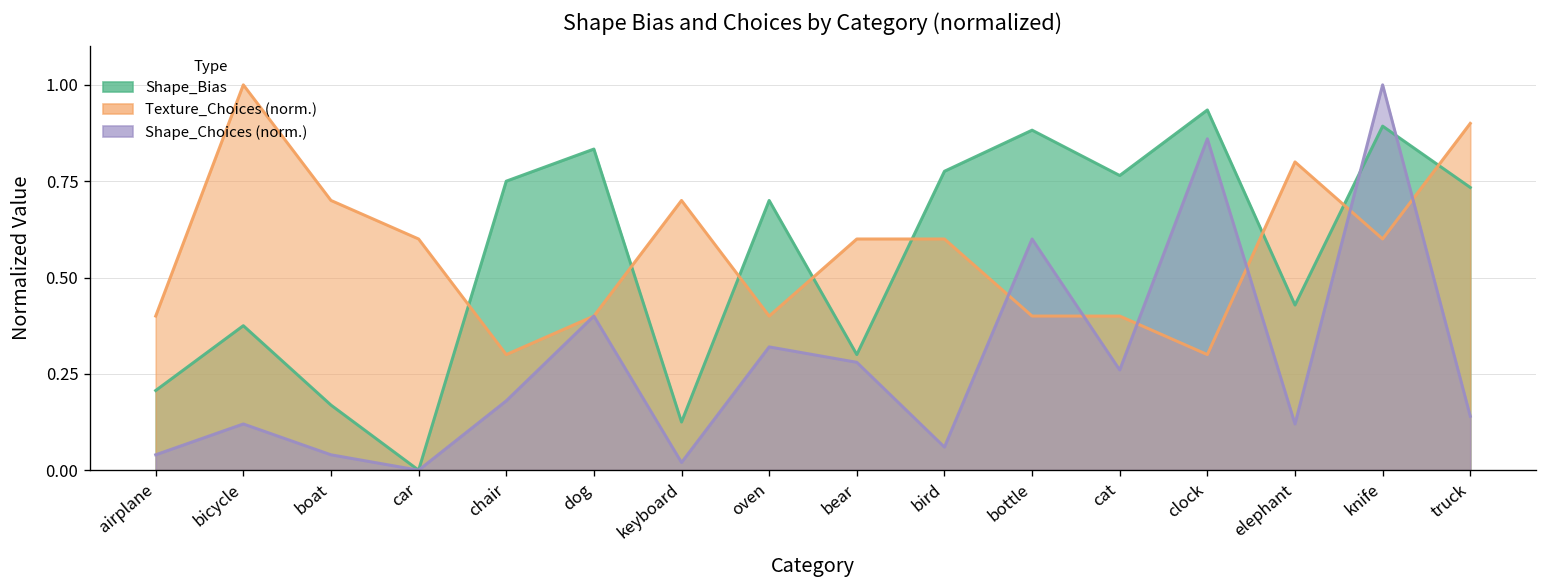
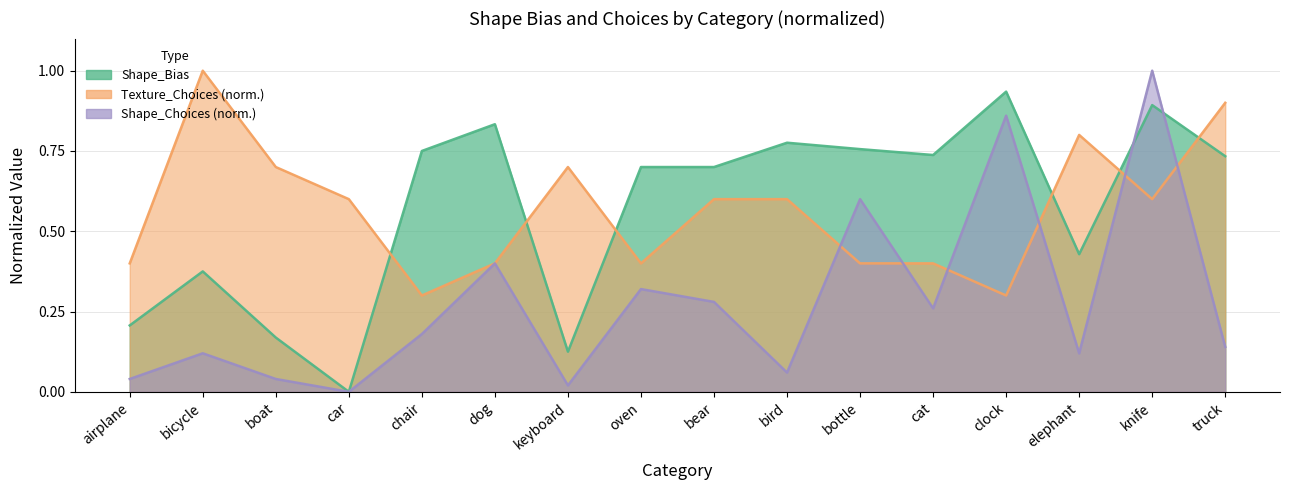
  {
    "Shape_Bias": {
      "airplane": 0.21,
      "bicycle": 0.38,
      "boat": 0.17,
      "chair": 0.75,
      "dog": 0.83,
      "keyboard": 0.13,
      "oven": 0.70,
-     "bear": 0.3,
+     "bear": 0.7,
      "bird": 0.78,
-     "bottle": 0.88,
-     "cat": 0.76,
+     "bottle": 0.76,
+     "cat": 0.74,
      "clock": 0.93,
      "elephant": 0.43,
      "knife": 0.89,
      "truck": 0.73
    }
  }
